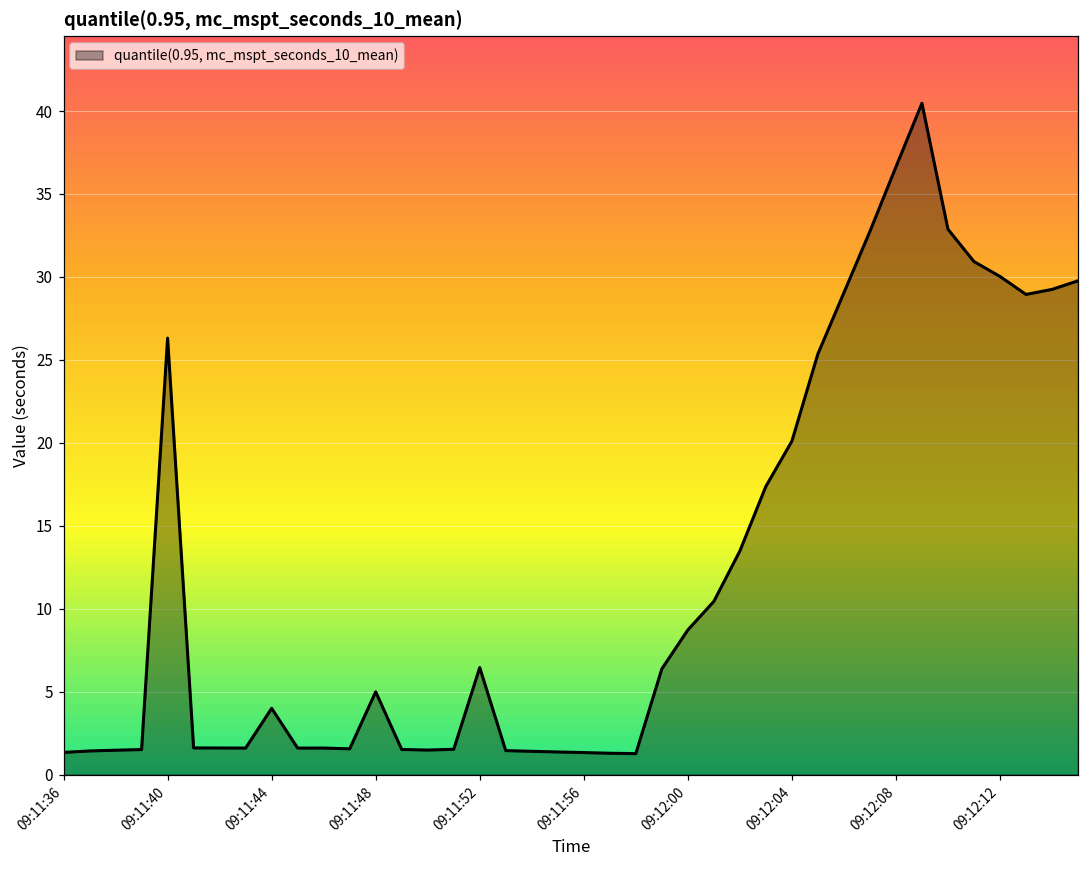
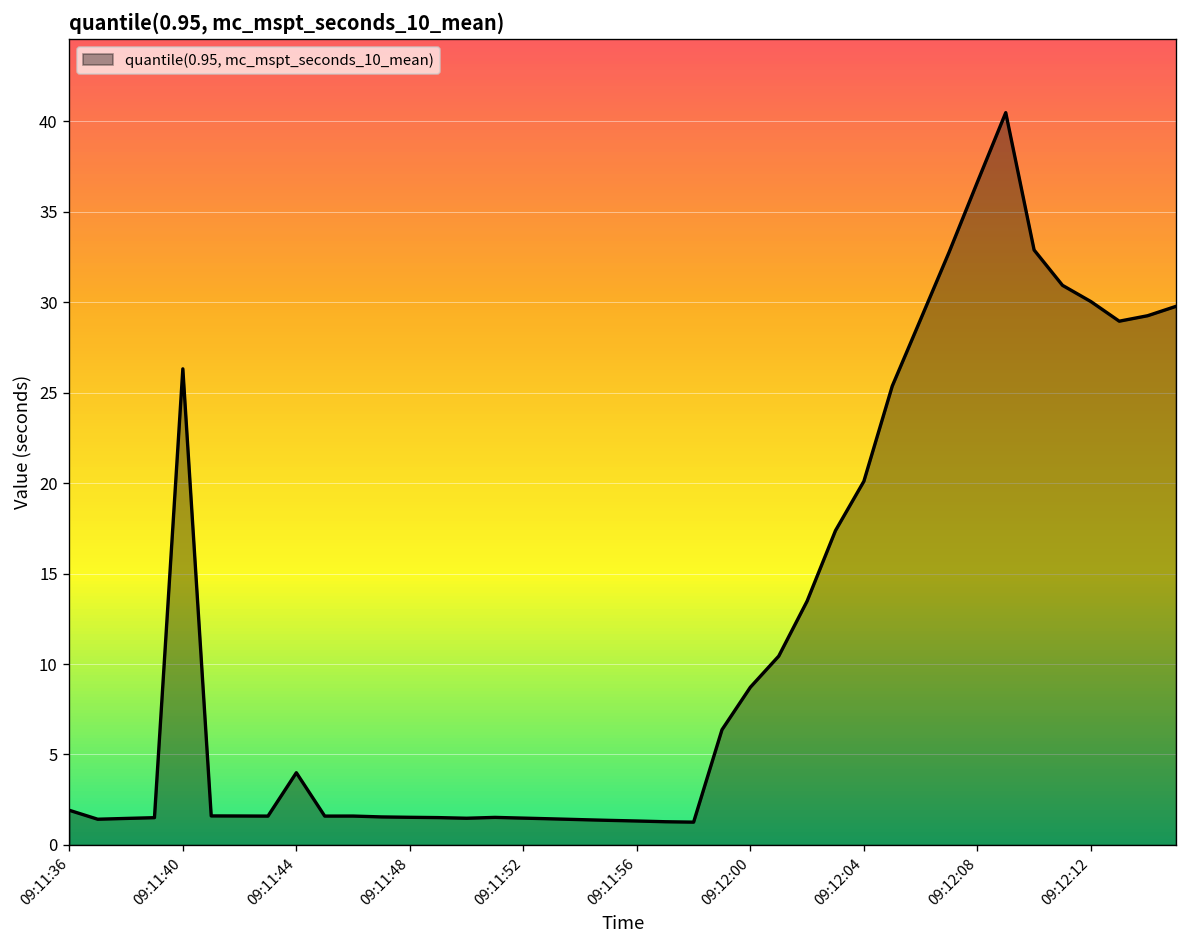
  {
-   "09:11:36": 1.3,
+   "09:11:36": 1.9,
    "09:11:40": 26.3,
    "09:11:44": 4.0,
-   "09:11:48": 5.0,
-   "09:11:52": 6.4,
+   "09:11:48": 1.5,
+   "09:11:52": 1.5,
    "09:11:56": 1.3,
    "09:12:00": 8.7,
    "09:12:04": 20.1,
    "09:12:08": 36.6,
    "09:12:12": 30.0
  }
